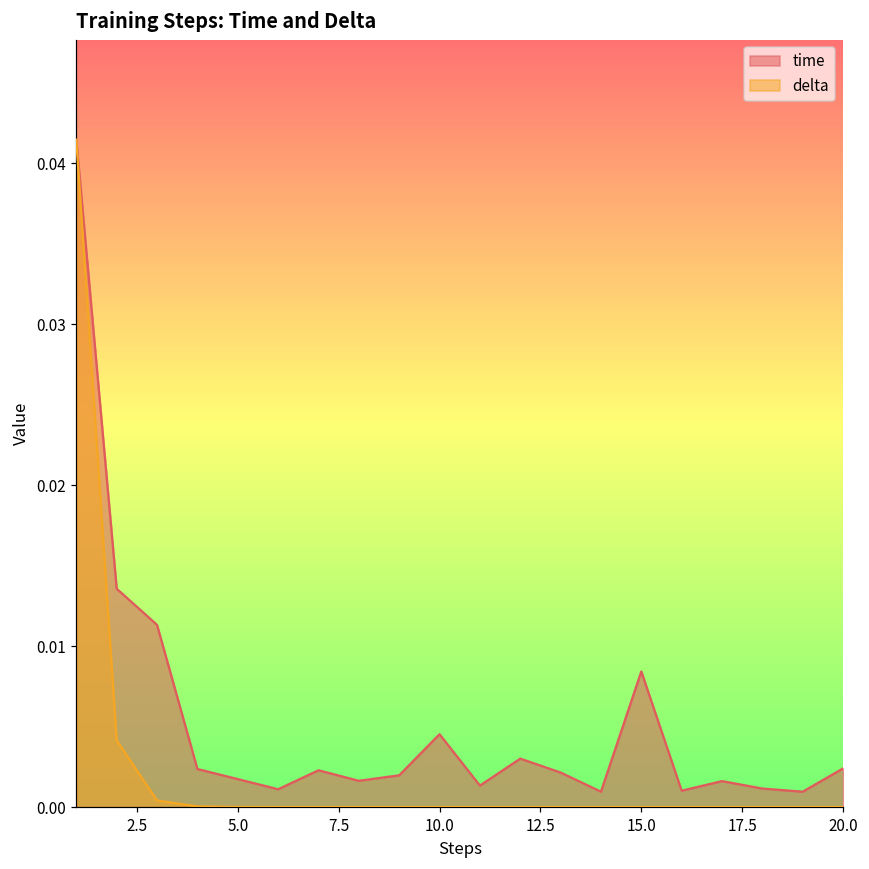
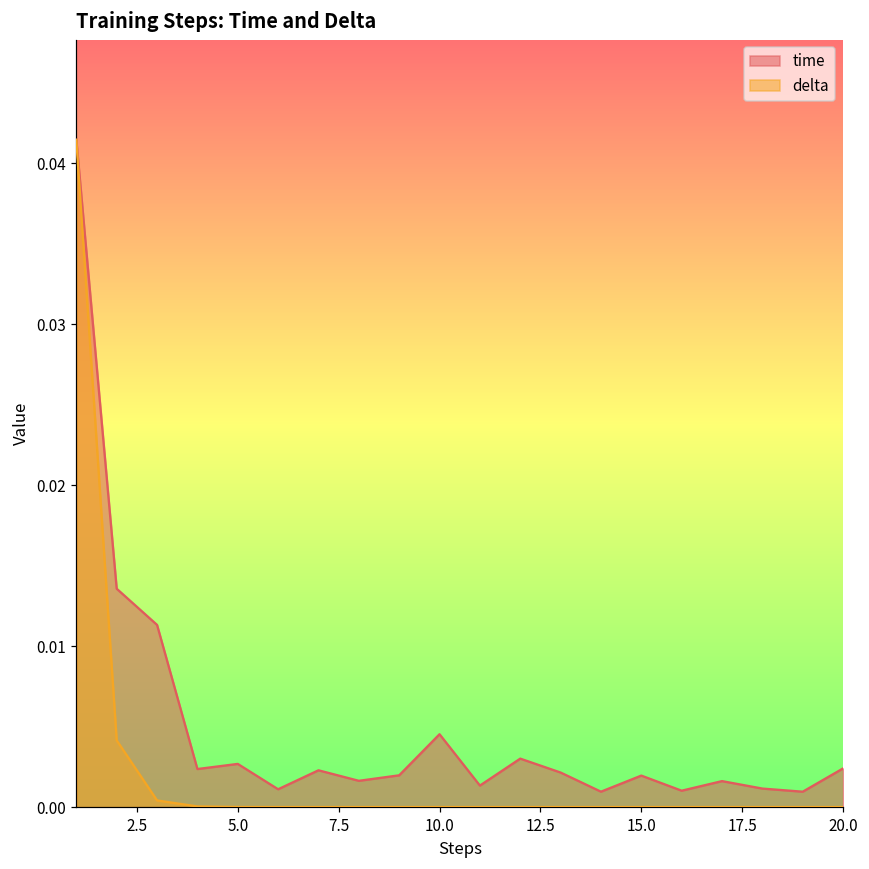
  {
    "time": {
-     "5.0": 0.0017,
+     "5.0": 0.0027,
      "10.0": 0.0045,
-     "15.0": 0.0084,
+     "15.0": 0.0020,
      "20.0": 0.0024
    },
    "delta": {
      "5.0": 0.0000,
      "10.0": 0.0000,
      "15.0": 0.0000,
      "20.0": 0.0000
    }
  }
